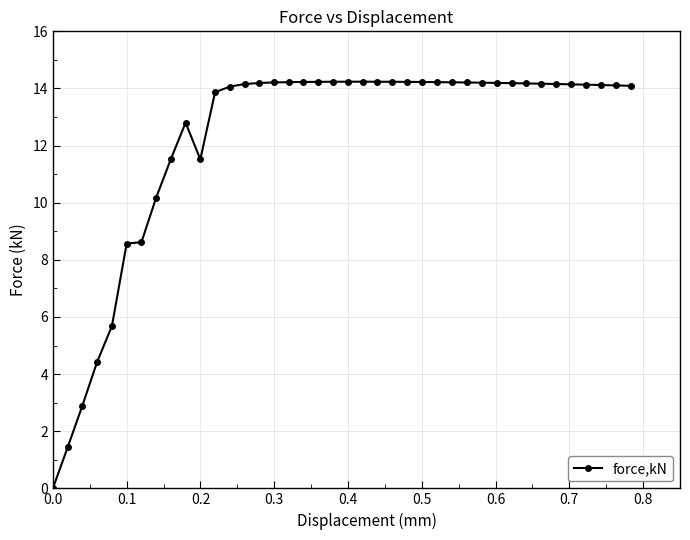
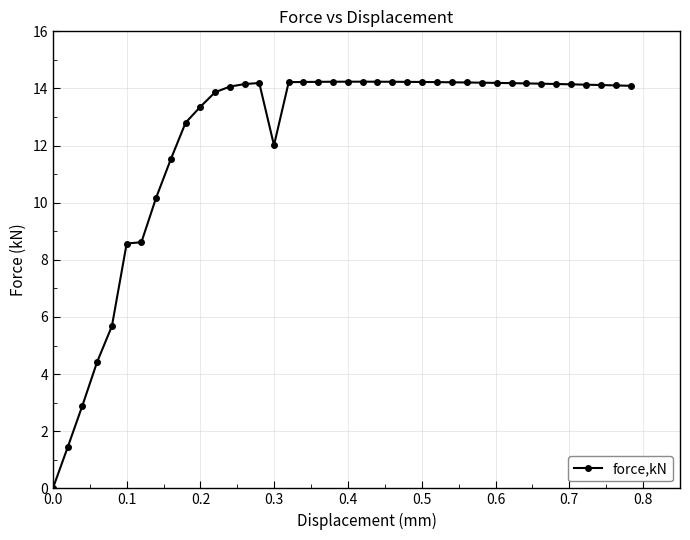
  {
    "0.0": 0.0,
    "0.1": 8.6,
-   "0.2": 11.5,
-   "0.3": 14.2,
+   "0.2": 13.4,
+   "0.3": 12.0,
    "0.5": 14.2
  }
